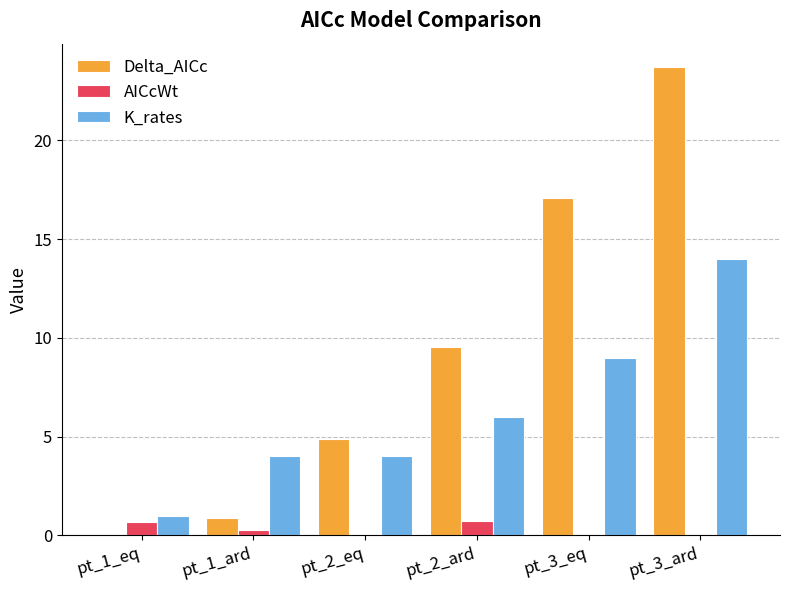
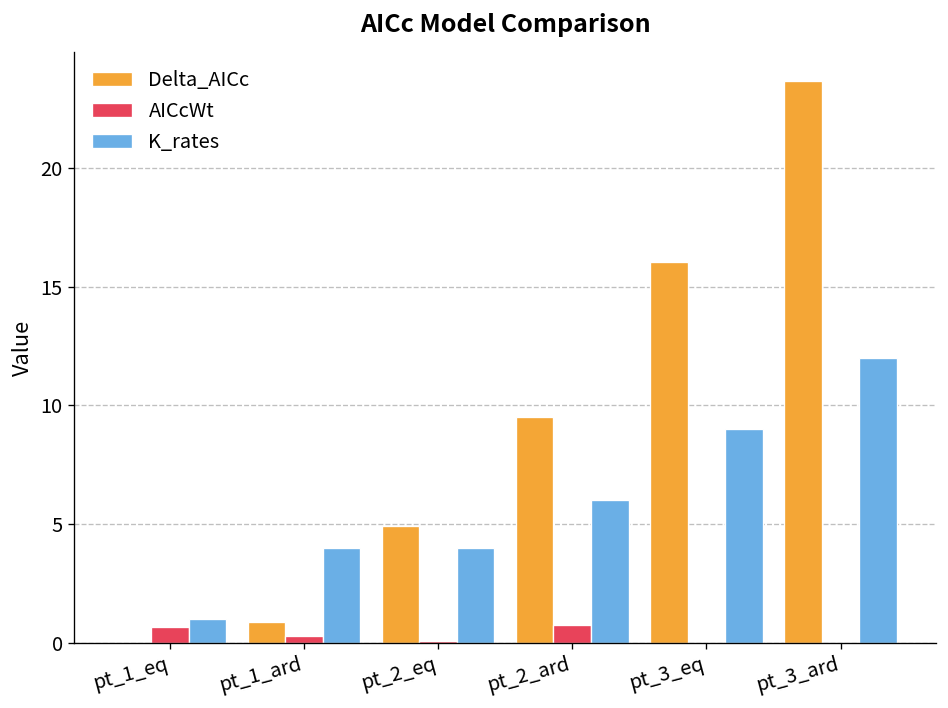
  {
    "Delta_AICc": {
      "pt_1_eq": 0.0,
      "pt_1_ard": 0.9,
      "pt_2_eq": 4.9,
      "pt_2_ard": 9.5,
-     "pt_3_eq": 17.1,
+     "pt_3_eq": 16.1,
      "pt_3_ard": 23.7
    },
    "AICcWt": {
      "pt_1_eq": 0.7,
      "pt_1_ard": 0.3,
      "pt_2_ard": 0.7
    },
    "K_rates": {
      "pt_1_eq": 1,
      "pt_1_ard": 4,
      "pt_2_eq": 4,
      "pt_2_ard": 6,
      "pt_3_eq": 9,
-     "pt_3_ard": 14
+     "pt_3_ard": 12
    }
  }
